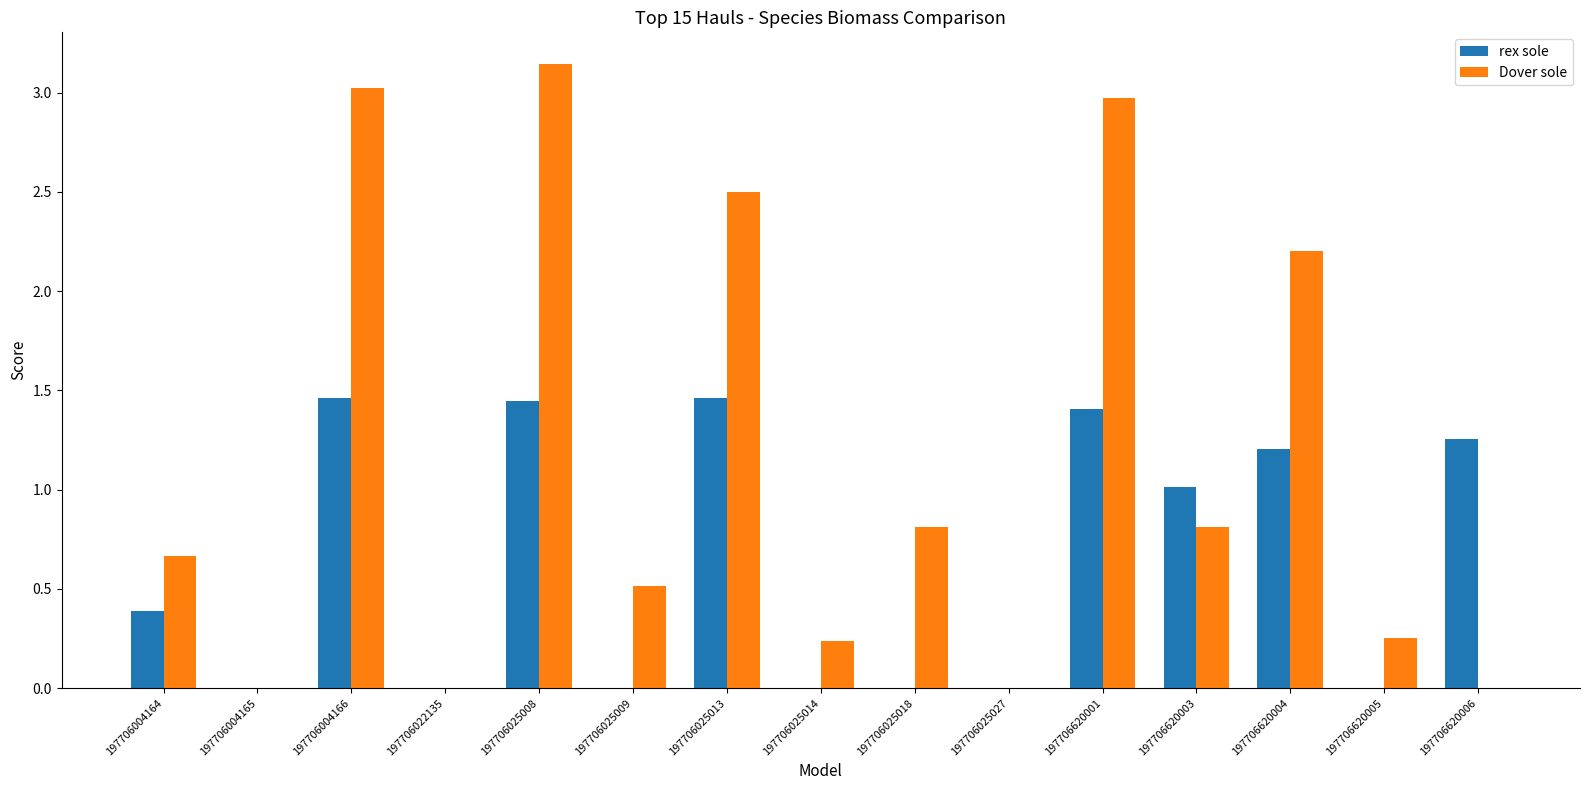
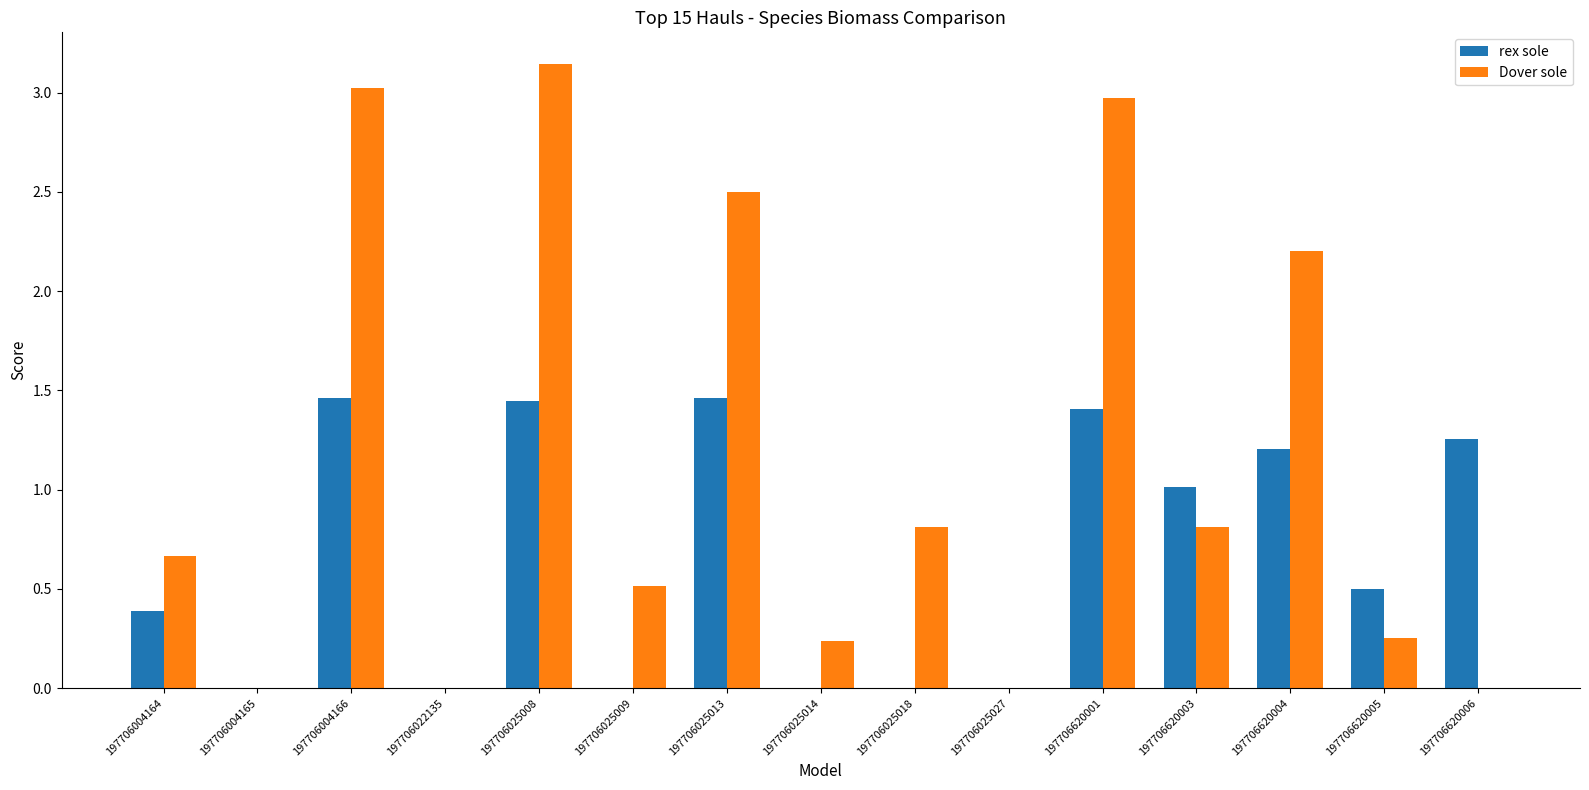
  {
    "rex sole": {
      "197706004164": 0.39,
      "197706004165": 0.0,
      "197706004166": 1.46,
      "197706022135": 0.0,
      "197706025008": 1.44,
      "197706025009": 0.0,
      "197706025013": 1.46,
      "197706025014": 0.0,
      "197706025018": 0.0,
      "197706025027": 0.0,
      "197706620001": 1.4,
      "197706620003": 1.01,
      "197706620004": 1.2,
-     "197706620005": 0.0,
+     "197706620005": 0.5,
      "197706620006": 1.26
    },
    "Dover sole": {
      "197706004164": 0.67,
      "197706004165": 0.0,
      "197706004166": 3.02,
      "197706022135": 0.0,
      "197706025008": 3.15,
      "197706025009": 0.51,
      "197706025013": 2.5,
      "197706025014": 0.24,
      "197706025018": 0.81,
      "197706025027": 0.0,
      "197706620001": 2.97,
      "197706620003": 0.81,
      "197706620004": 2.2,
      "197706620005": 0.25,
      "197706620006": 0.0
    }
  }
